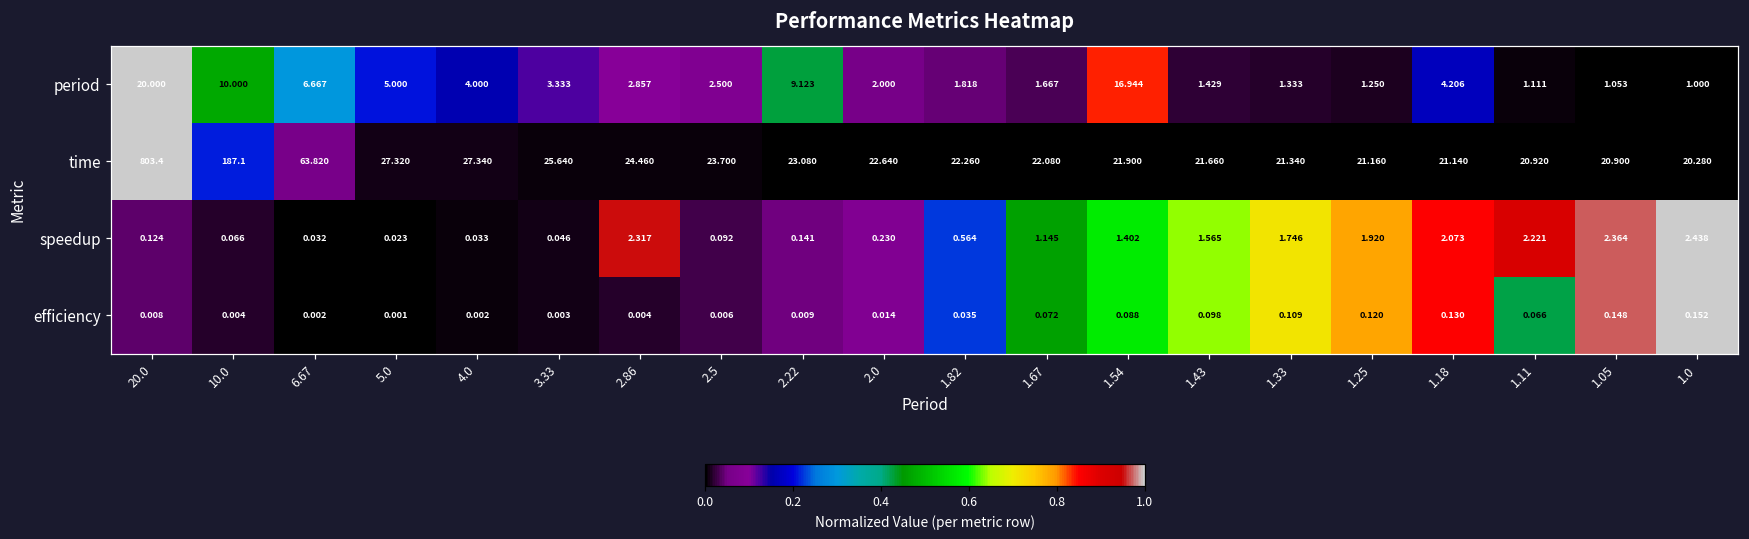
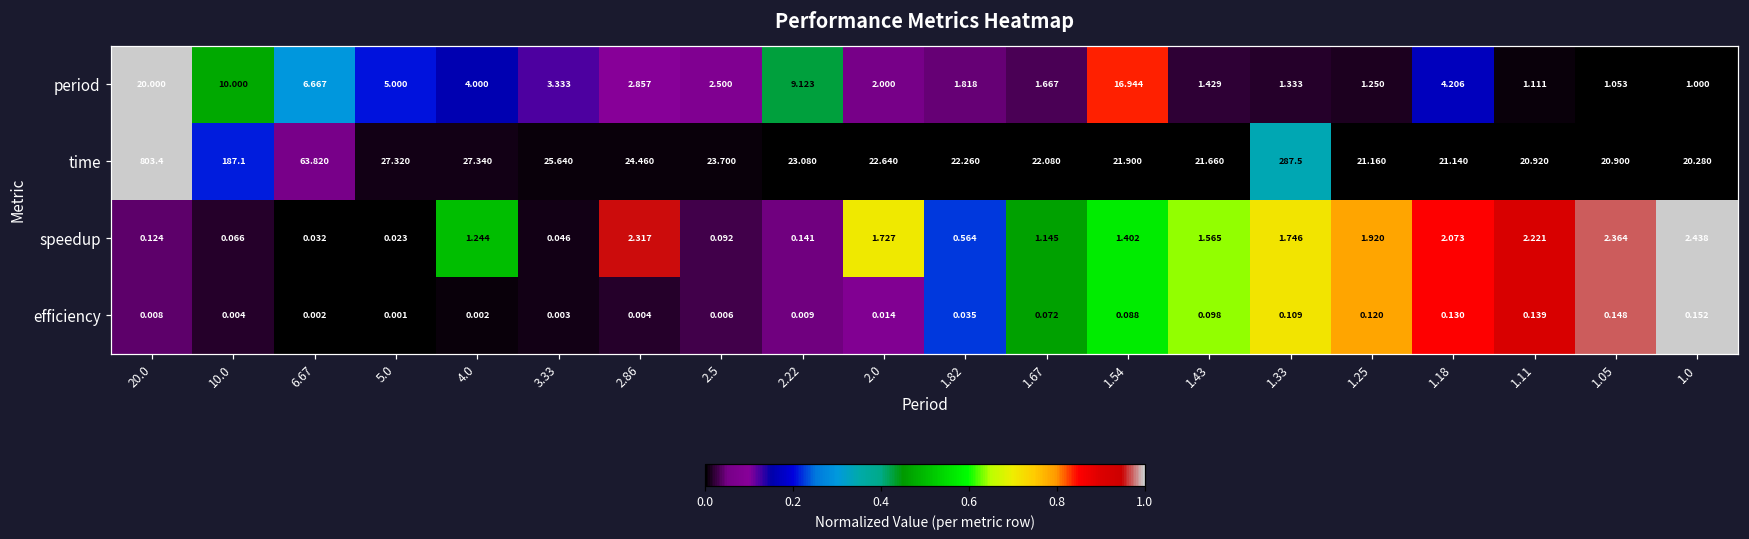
  {
    "period": {
      "20.0": 20.000,
      "10.0": 10.000,
      "6.67": 6.667,
      "5.0": 5.000,
      "4.0": 4.000,
      "3.33": 3.333,
      "2.86": 2.857,
      "2.5": 2.500,
      "2.22": 9.123,
      "2.0": 2.000,
      "1.82": 1.818,
      "1.67": 1.667,
      "1.54": 16.944,
      "1.43": 1.429,
      "1.33": 1.333,
      "1.25": 1.250,
      "1.18": 4.206,
      "1.11": 1.111,
      "1.05": 1.053,
      "1.0": 1.000
    },
    "time": {
      "20.0": 803.4,
      "10.0": 187.1,
      "6.67": 63.820,
      "5.0": 27.320,
      "4.0": 27.340,
      "3.33": 25.640,
      "2.86": 24.460,
      "2.5": 23.700,
      "2.22": 23.080,
      "2.0": 22.640,
      "1.82": 22.260,
      "1.67": 22.080,
      "1.54": 21.900,
      "1.43": 21.660,
-     "1.33": 21.340,
+     "1.33": 287.5,
      "1.25": 21.160,
      "1.18": 21.140,
      "1.11": 20.920,
      "1.05": 20.900,
      "1.0": 20.280
    },
    "speedup": {
      "20.0": 0.124,
      "10.0": 0.066,
      "6.67": 0.032,
      "5.0": 0.023,
-     "4.0": 0.033,
+     "4.0": 1.244,
      "3.33": 0.046,
      "2.86": 2.317,
      "2.5": 0.092,
      "2.22": 0.141,
-     "2.0": 0.230,
+     "2.0": 1.727,
      "1.82": 0.564,
      "1.67": 1.145,
      "1.54": 1.402,
      "1.43": 1.565,
      "1.33": 1.746,
      "1.25": 1.920,
      "1.18": 2.073,
      "1.11": 2.221,
      "1.05": 2.364,
      "1.0": 2.438
    },
    "efficiency": {
      "20.0": 0.008,
      "10.0": 0.004,
      "6.67": 0.002,
      "5.0": 0.001,
      "4.0": 0.002,
      "3.33": 0.003,
      "2.86": 0.004,
      "2.5": 0.006,
      "2.22": 0.009,
      "2.0": 0.014,
      "1.82": 0.035,
      "1.67": 0.072,
      "1.54": 0.088,
      "1.43": 0.098,
      "1.33": 0.109,
      "1.25": 0.120,
      "1.18": 0.130,
-     "1.11": 0.066,
+     "1.11": 0.139,
      "1.05": 0.148,
      "1.0": 0.152
    }
  }
